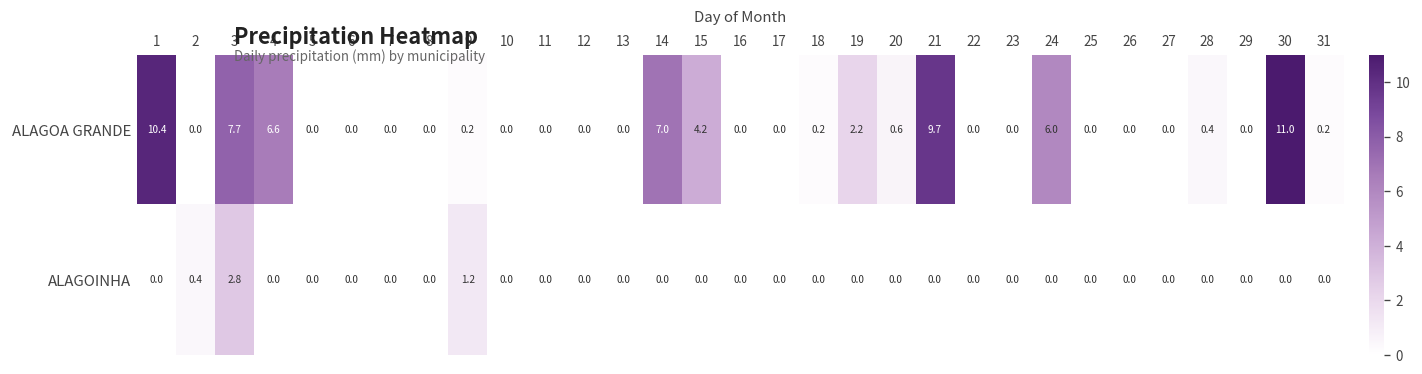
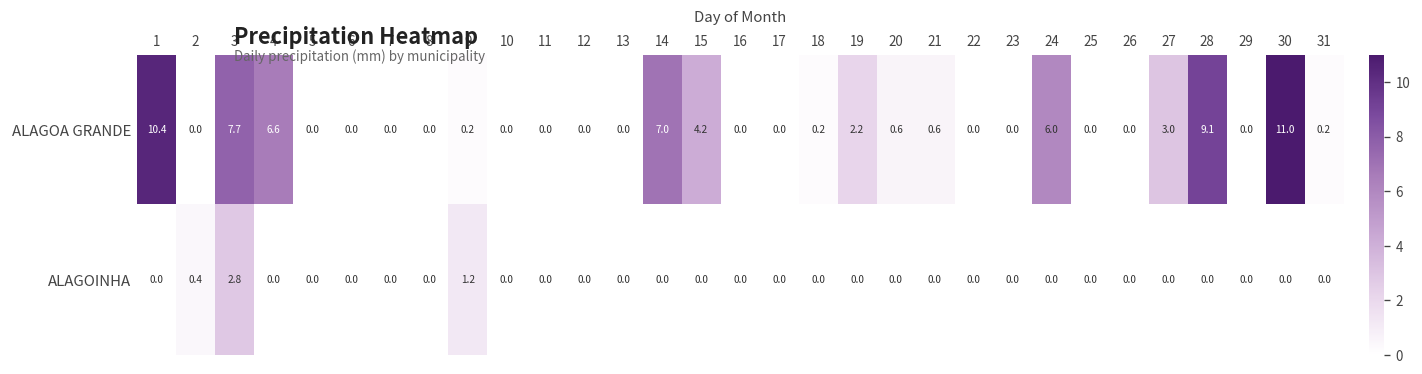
  {
    "ALAGOA GRANDE": {
      "1": 10.4,
      "2": 0.0,
      "3": 7.7,
      "4": 6.6,
      "5": 0.0,
      "6": 0.0,
      "7": 0.0,
      "8": 0.0,
      "9": 0.2,
      "10": 0.0,
      "11": 0.0,
      "12": 0.0,
      "13": 0.0,
      "14": 7.0,
      "15": 4.2,
      "16": 0.0,
      "17": 0.0,
      "18": 0.2,
      "19": 2.2,
      "20": 0.6,
-     "21": 9.7,
+     "21": 0.6,
      "22": 0.0,
      "23": 0.0,
      "24": 6.0,
      "25": 0.0,
      "26": 0.0,
-     "27": 0.0,
-     "28": 0.4,
+     "27": 3.0,
+     "28": 9.1,
      "29": 0.0,
      "30": 11.0,
      "31": 0.2
    },
    "ALAGOINHA": {
      "1": 0.0,
      "2": 0.4,
      "3": 2.8,
      "4": 0.0,
      "5": 0.0,
      "6": 0.0,
      "7": 0.0,
      "8": 0.0,
      "9": 1.2,
      "10": 0.0,
      "11": 0.0,
      "12": 0.0,
      "13": 0.0,
      "14": 0.0,
      "15": 0.0,
      "16": 0.0,
      "17": 0.0,
      "18": 0.0,
      "19": 0.0,
      "20": 0.0,
      "21": 0.0,
      "22": 0.0,
      "23": 0.0,
      "24": 0.0,
      "25": 0.0,
      "26": 0.0,
      "27": 0.0,
      "28": 0.0,
      "29": 0.0,
      "30": 0.0,
      "31": 0.0
    }
  }
